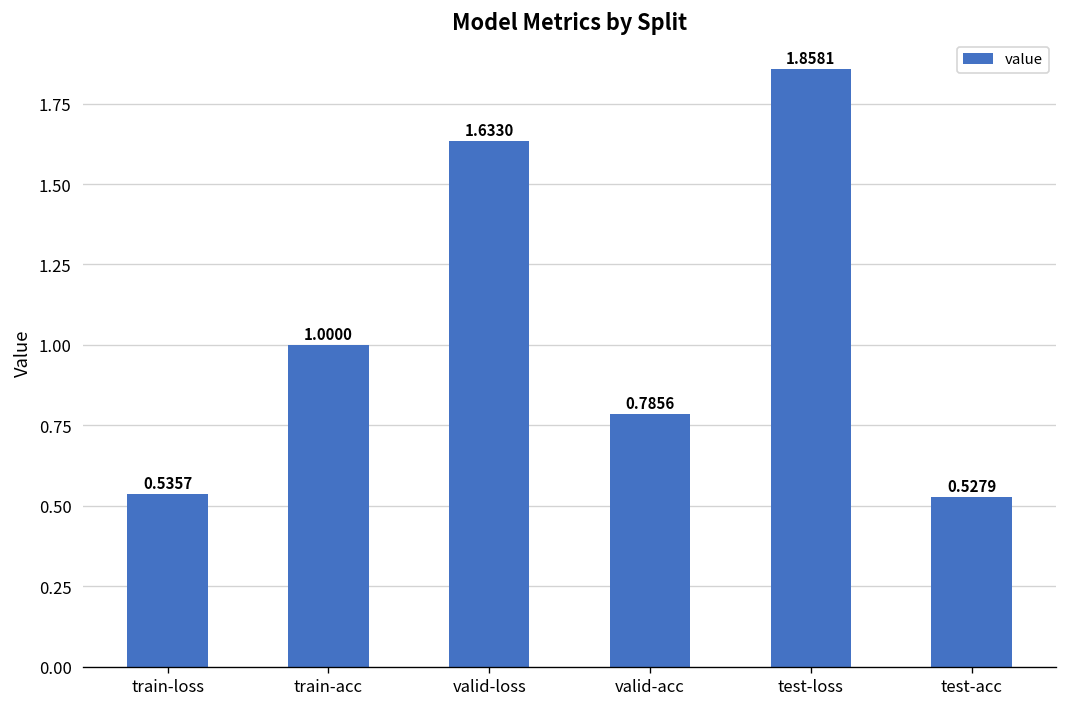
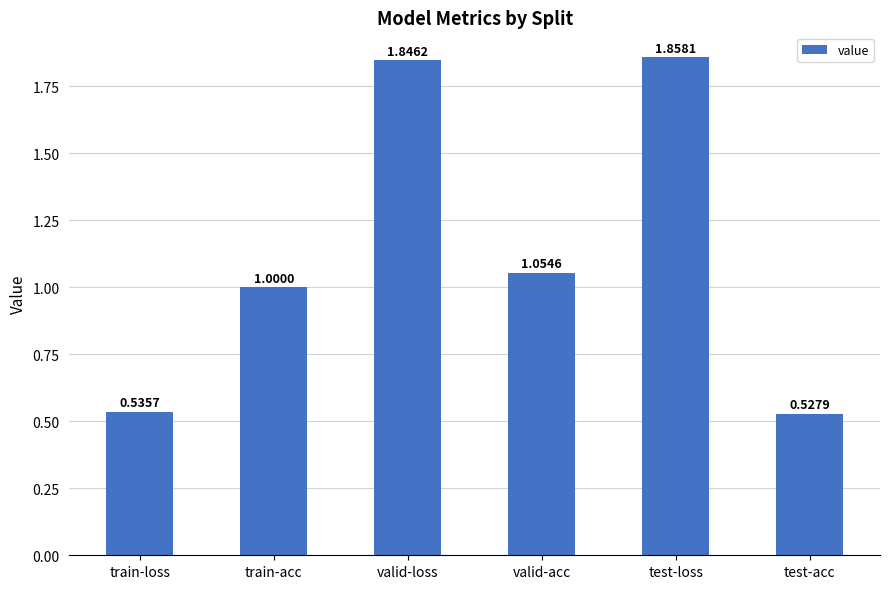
  {
    "train-loss": 0.5357,
    "train-acc": 1.0000,
-   "valid-loss": 1.6330,
-   "valid-acc": 0.7856,
+   "valid-loss": 1.8462,
+   "valid-acc": 1.0546,
    "test-loss": 1.8581,
    "test-acc": 0.5279
  }
